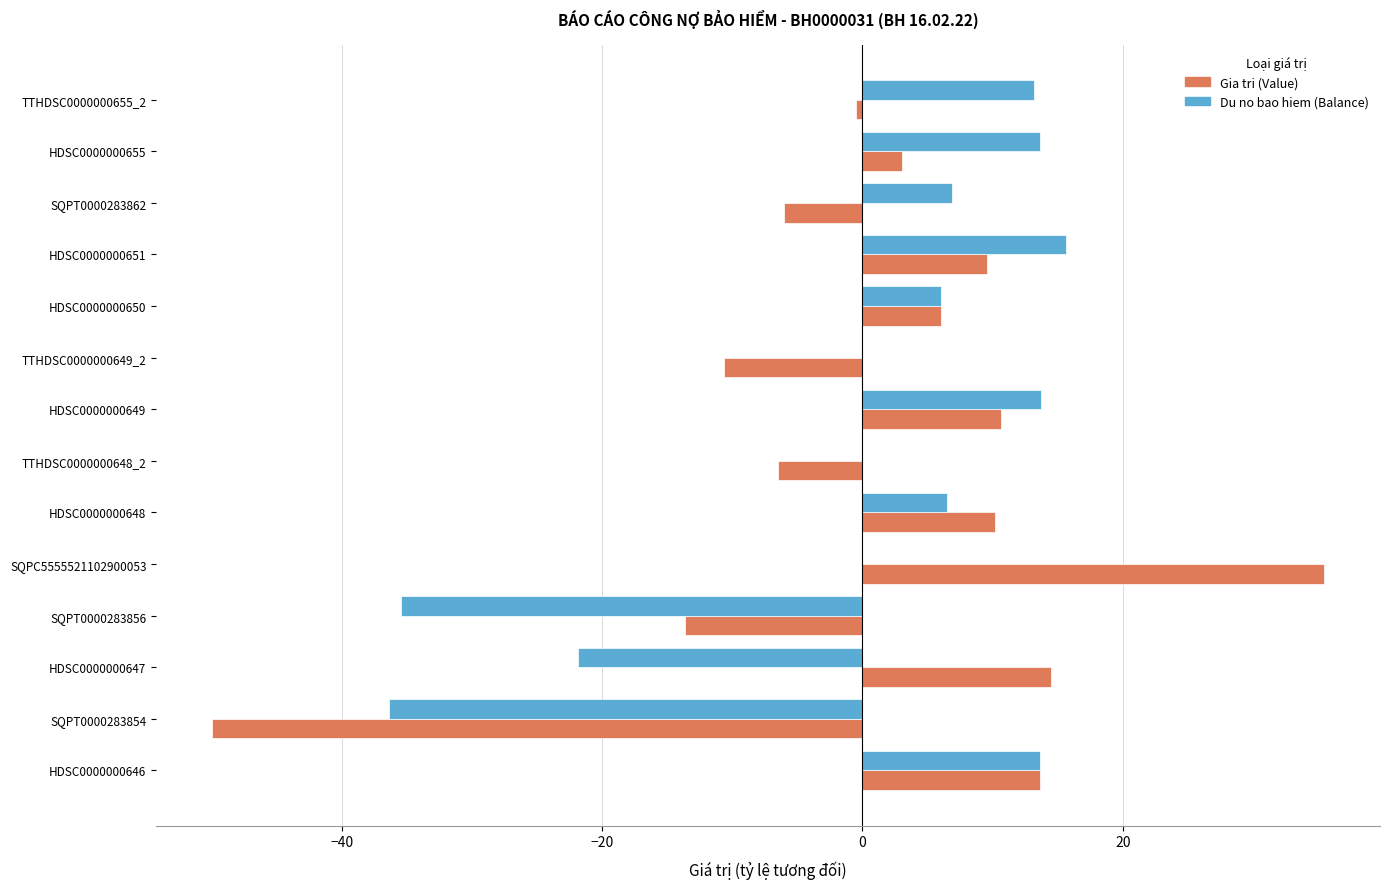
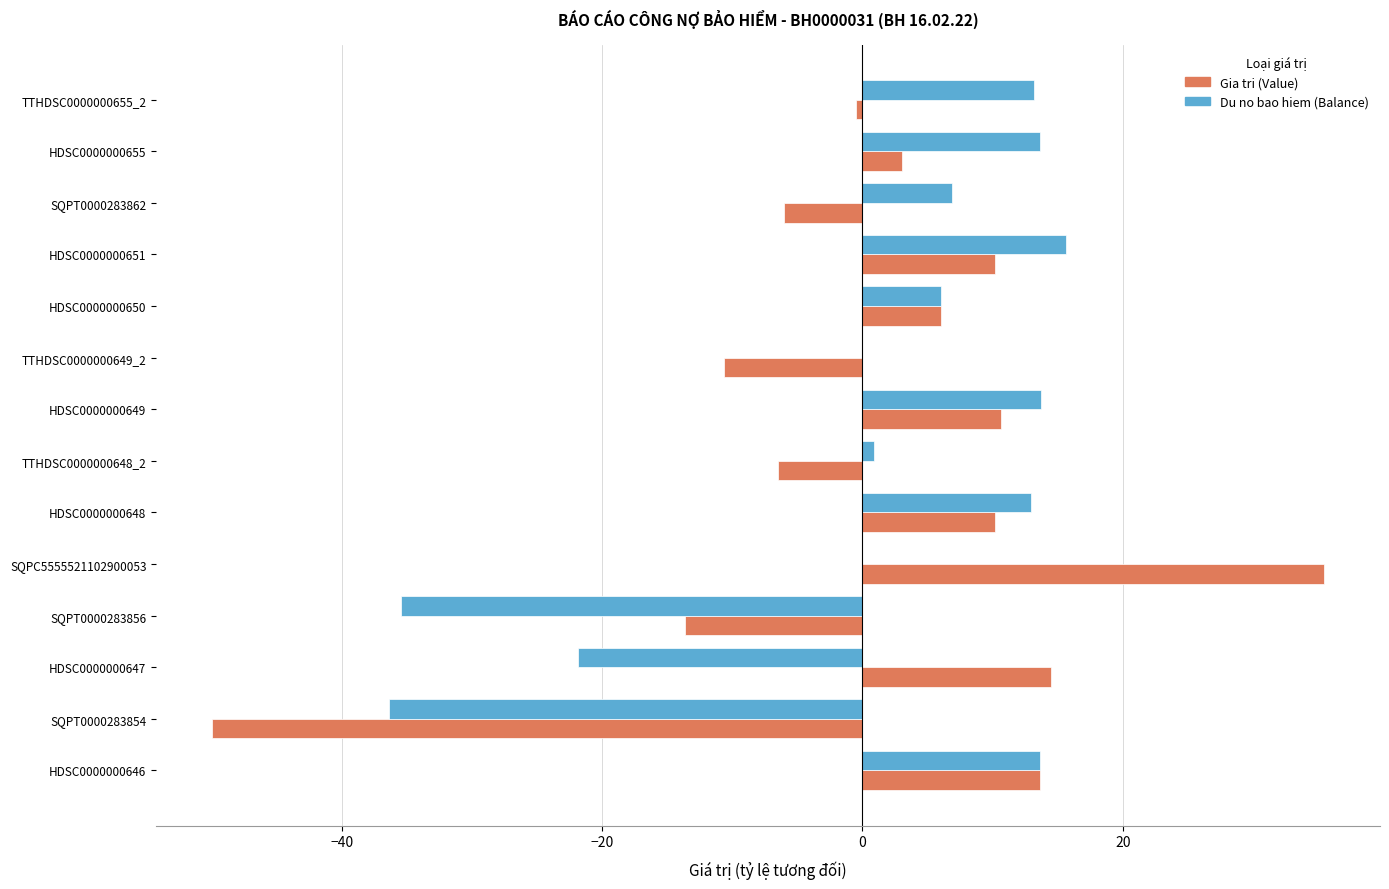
  {
    "Gia tri (Value)": {
      "TTHDSC0000000655_2": -0.5,
      "HDSC0000000655": 3.0,
      "SQPT0000283862": -6.1,
-     "HDSC0000000651": 9.6,
+     "HDSC0000000651": 10.2,
      "HDSC0000000650": 6.1,
      "TTHDSC0000000649_2": -10.6,
      "HDSC0000000649": 10.6,
      "TTHDSC0000000648_2": -6.5,
      "HDSC0000000648": 10.2,
      "SQPC5555521102900053": 35.5,
      "SQPT0000283856": -13.7,
      "HDSC0000000647": 14.5,
      "SQPT0000283854": -50.0,
      "HDSC0000000646": 13.7
    },
    "Du no bao hiem (Balance)": {
      "TTHDSC0000000655_2": 13.2,
      "HDSC0000000655": 13.7,
      "SQPT0000283862": 6.9,
      "HDSC0000000651": 15.7,
      "HDSC0000000650": 6.1,
      "TTHDSC0000000649_2": 0.0,
      "HDSC0000000649": 13.7,
-     "TTHDSC0000000648_2": 0.0,
-     "HDSC0000000648": 6.5,
+     "TTHDSC0000000648_2": 0.9,
+     "HDSC0000000648": 13.0,
      "SQPC5555521102900053": 0.0,
      "SQPT0000283856": -35.5,
      "HDSC0000000647": -21.8,
      "SQPT0000283854": -36.4,
      "HDSC0000000646": 13.7
    }
  }
